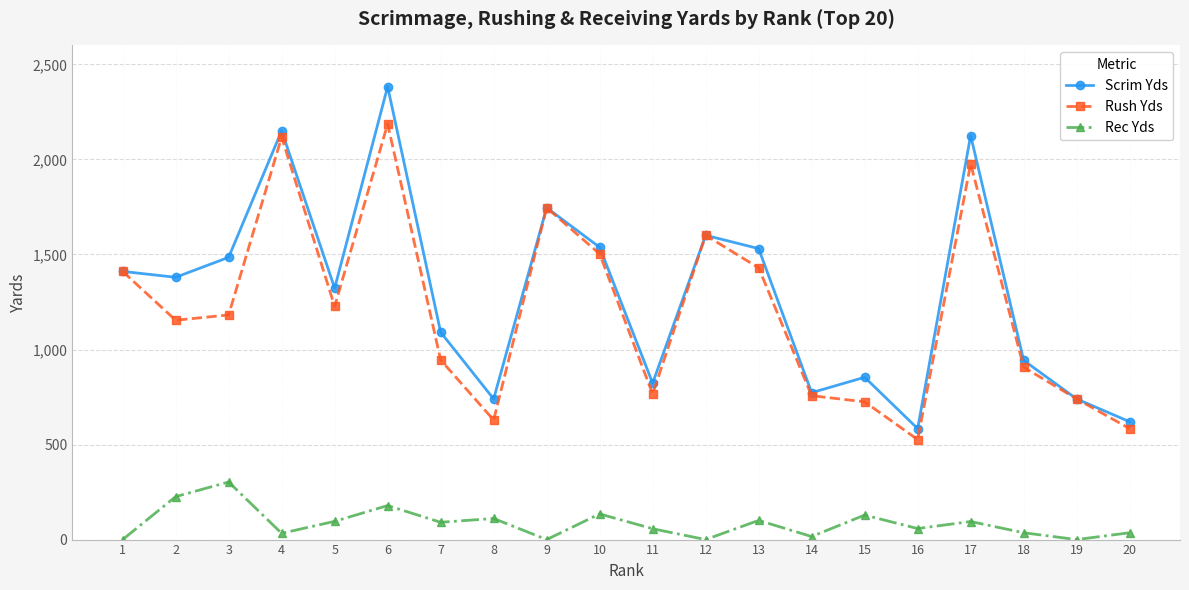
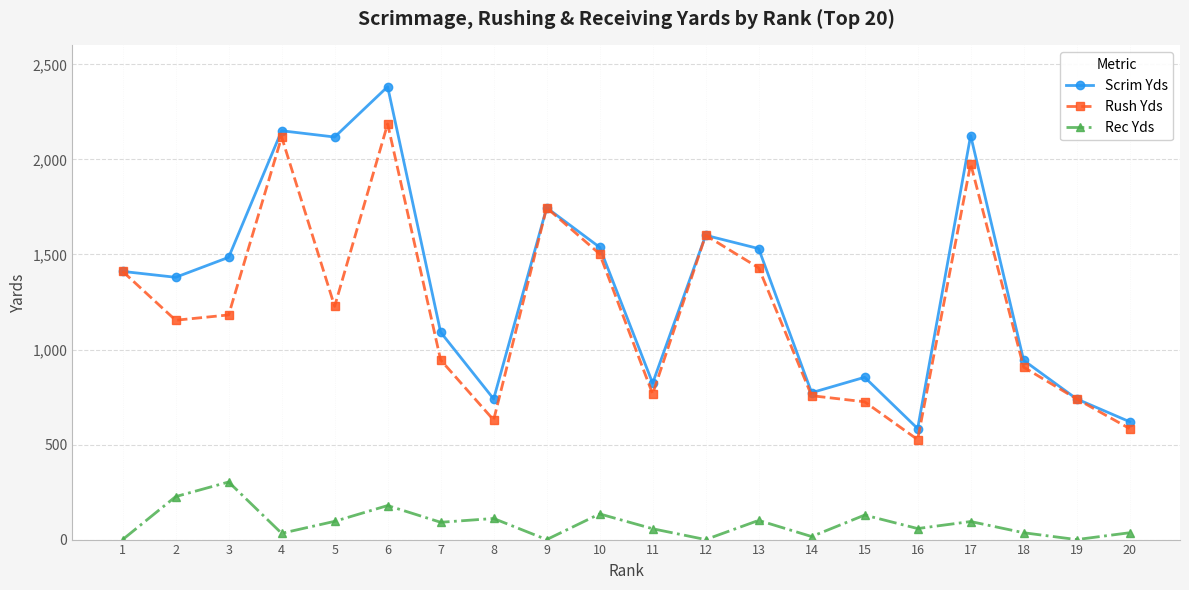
  {
    "Scrim Yds": {
      "2": "1,380",
      "3": "1,490",
      "4": "2,150",
-     "5": "1,320",
+     "5": "2,120",
      "6": "2,380",
      "7": "1,090",
      "8": "740",
      "10": "1,540",
      "11": "820",
      "13": "1,530",
      "14": "770",
      "15": "850",
      "16": "580",
      "17": "2,130",
      "18": "940",
      "20": "620"
    },
    "Rush Yds": {
      "2": "1,150",
      "3": "1,180",
      "4": "2,120",
      "5": "1,230",
      "6": "2,190",
      "7": "950",
      "8": "630",
      "10": "1,500",
      "11": "770",
      "13": "1,430",
      "14": "760",
      "15": "730",
      "16": "530",
      "17": "1,980",
      "18": "910",
      "20": "580"
    },
    "Rec Yds": {
      "1": "0",
      "2": "230",
      "3": "300",
      "4": "30",
      "5": "100",
      "6": "180",
      "7": "90",
      "8": "110",
      "9": "0",
      "10": "140",
      "11": "60",
      "12": "0",
      "13": "100",
      "14": "20",
      "15": "130",
      "16": "60",
      "17": "100",
      "18": "40",
      "19": "0",
      "20": "40"
    }
  }
